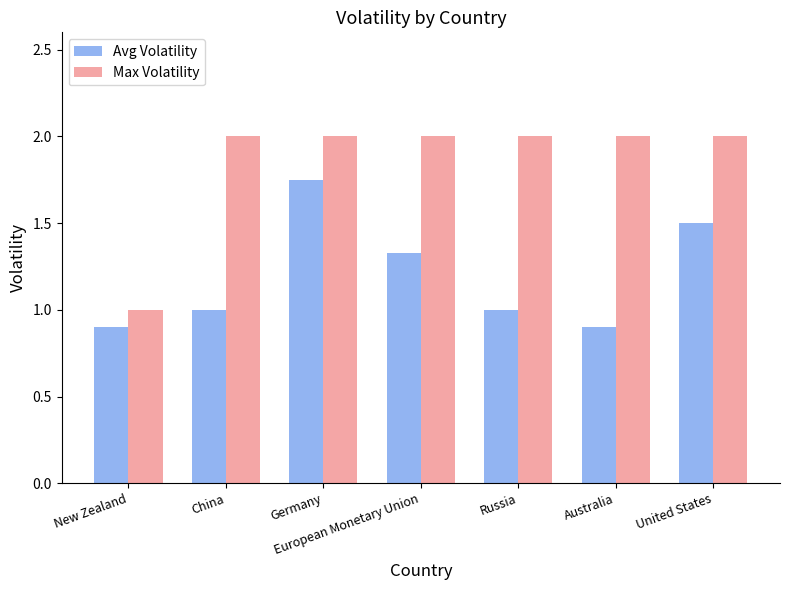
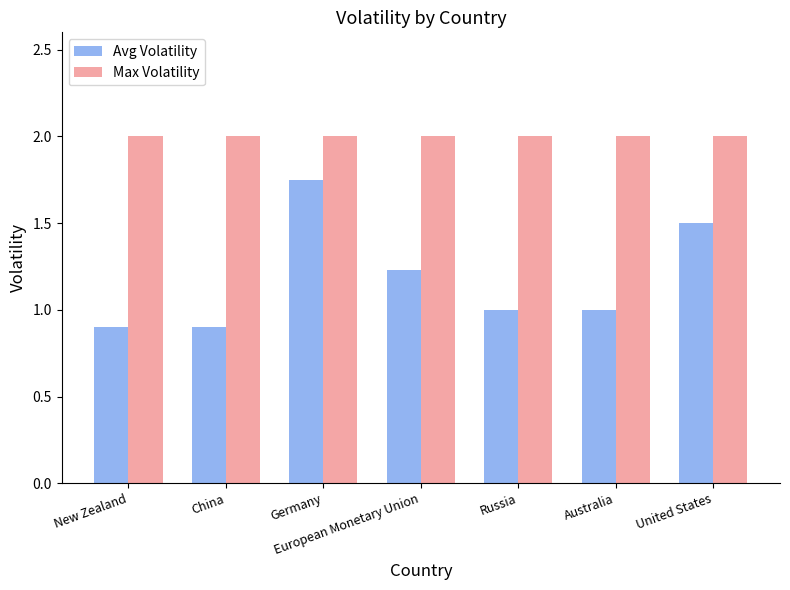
  {
    "Avg Volatility": {
      "New Zealand": 0.90,
-     "China": 1.0,
+     "China": 0.9,
      "Germany": 1.75,
-     "European Monetary Union": 1.33,
+     "European Monetary Union": 1.23,
      "Russia": 1.00,
-     "Australia": 0.9,
+     "Australia": 1.0,
      "United States": 1.50
    },
    "Max Volatility": {
-     "New Zealand": 1,
+     "New Zealand": 2,
      "China": 2,
      "Germany": 2,
      "European Monetary Union": 2,
      "Russia": 2,
      "Australia": 2,
      "United States": 2
    }
  }
